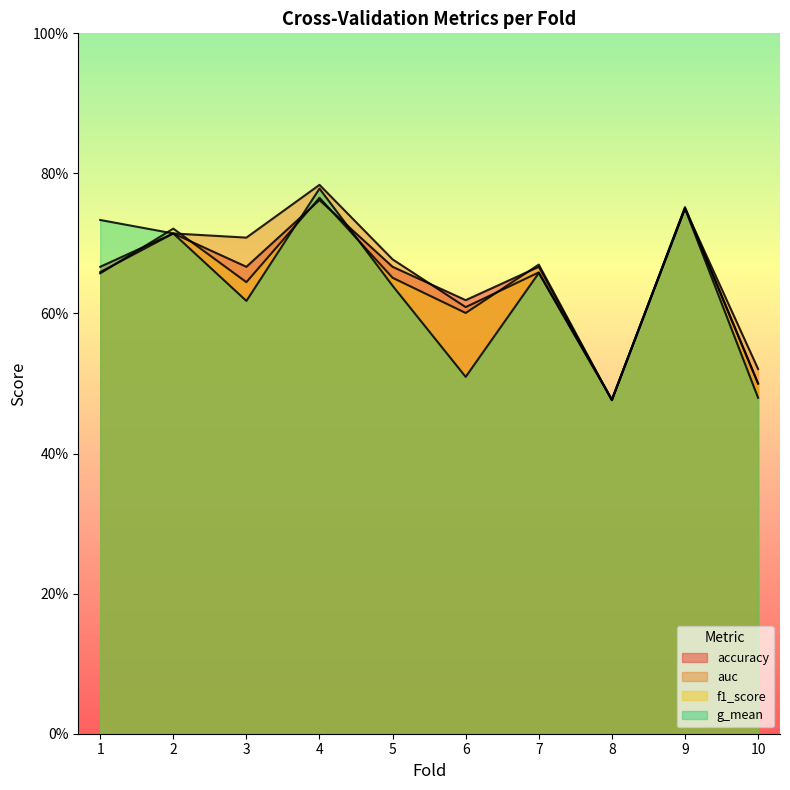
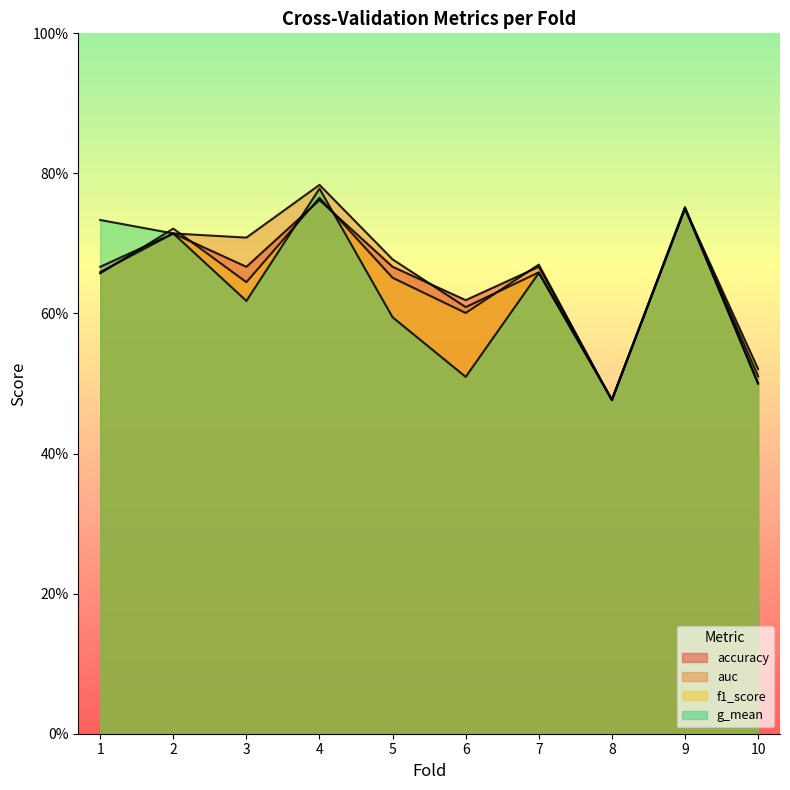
  {
    "g_mean": {
      "1": "73%",
      "3": "62%",
      "4": "78%",
-     "5": "64%",
+     "5": "59%",
      "6": "51%",
-     "10": "48%"
+     "10": "51%"
    }
  }
